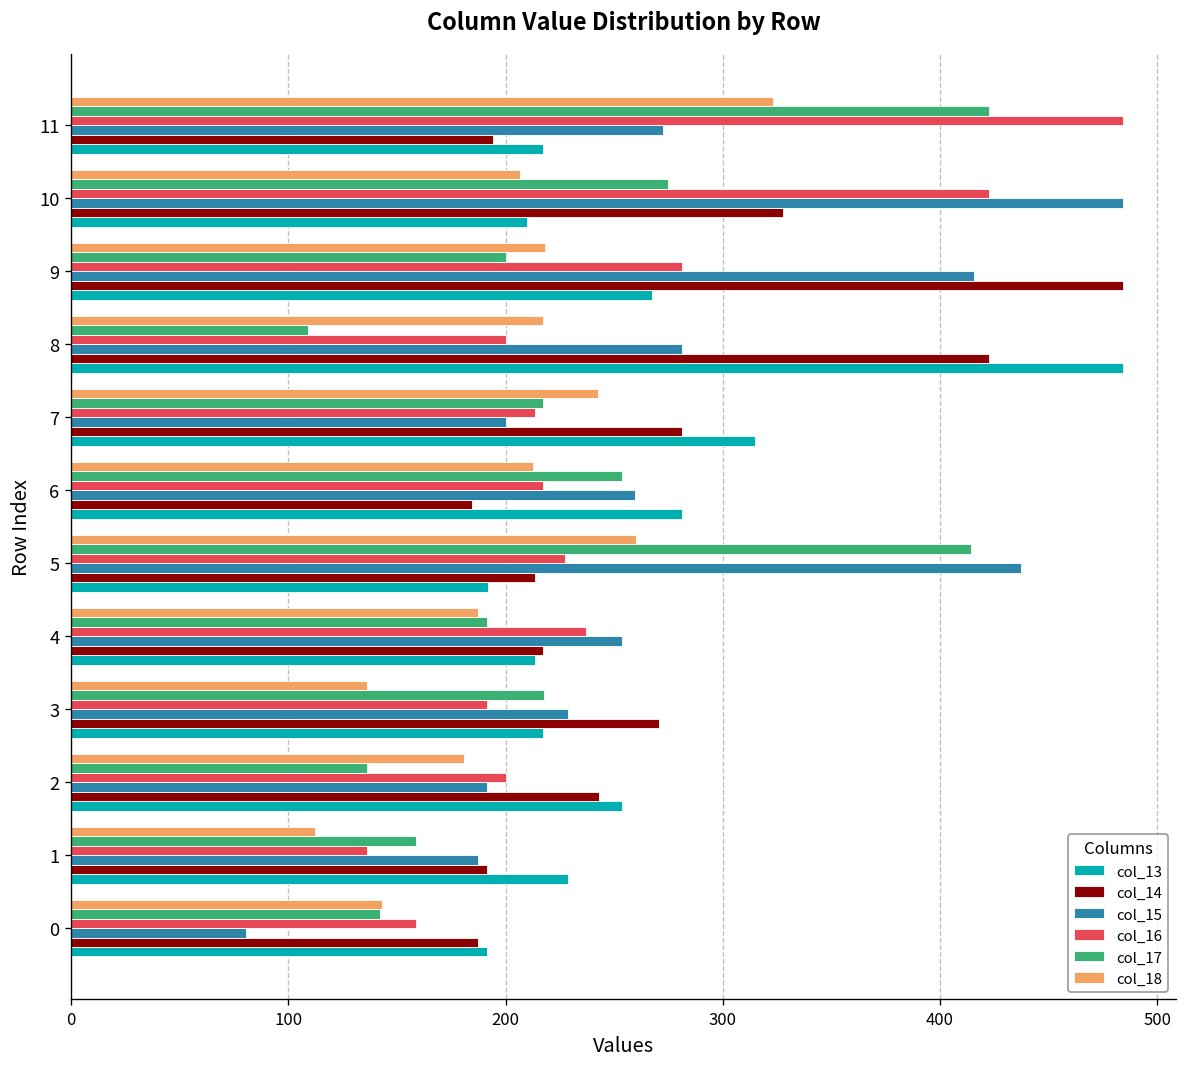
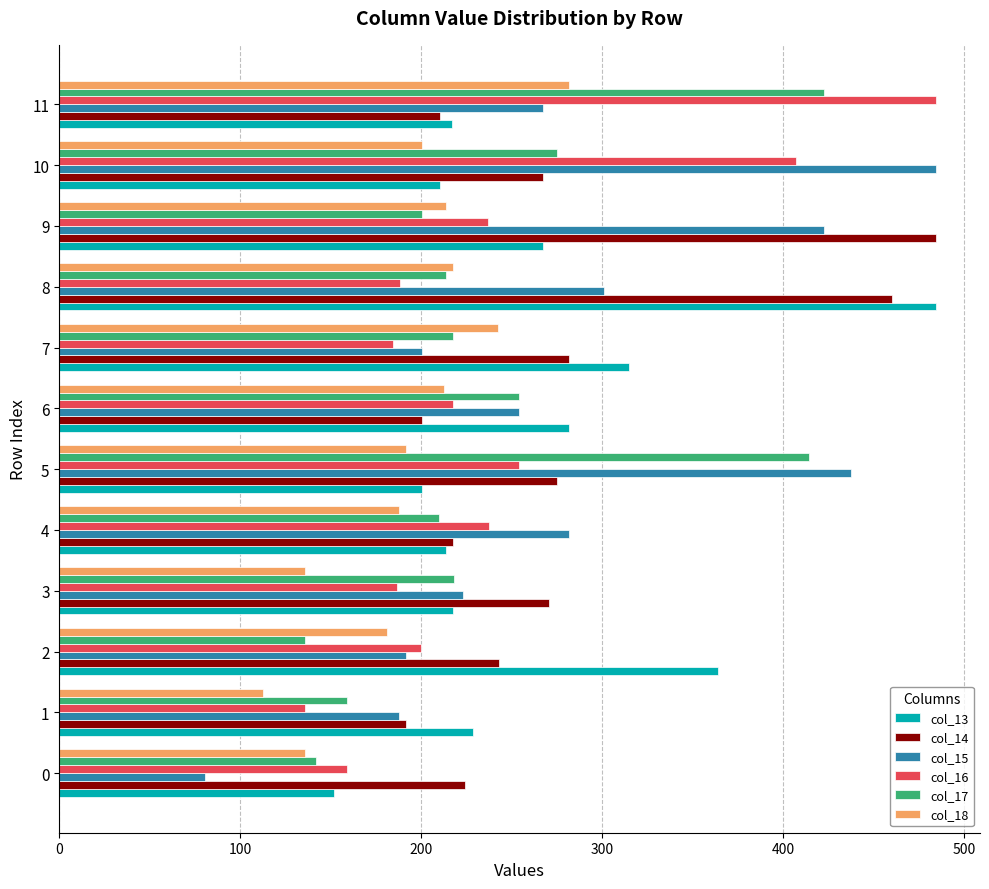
  {
    "col_13": {
      "11": 217,
      "10": 210,
      "9": 267,
      "8": 484,
      "7": 315,
      "6": 281,
-     "5": 192,
+     "5": 200,
      "4": 214,
      "3": 217,
-     "2": 254,
+     "2": 364,
      "1": 229,
-     "0": 192
+     "0": 152
    },
    "col_14": {
-     "11": 194,
-     "10": 328,
+     "11": 210,
+     "10": 267,
      "9": 484,
-     "8": 423,
+     "8": 460,
      "7": 281,
-     "6": 185,
-     "5": 214,
+     "6": 200,
+     "5": 275,
      "4": 217,
      "3": 270,
      "2": 243,
      "1": 192,
-     "0": 187
+     "0": 224
    },
    "col_15": {
-     "11": 273,
+     "11": 267,
      "10": 484,
-     "9": 416,
-     "8": 281,
+     "9": 423,
+     "8": 301,
      "7": 200,
-     "6": 260,
+     "6": 254,
      "5": 437,
-     "4": 254,
-     "3": 229,
+     "4": 282,
+     "3": 223,
      "2": 192,
      "1": 187,
      "0": 81
    },
    "col_16": {
      "11": 484,
-     "10": 423,
-     "9": 281,
-     "8": 200,
-     "7": 214,
+     "10": 407,
+     "9": 237,
+     "8": 188,
+     "7": 184,
      "6": 217,
-     "5": 227,
+     "5": 254,
      "4": 237,
-     "3": 192,
+     "3": 187,
      "2": 200,
      "1": 136,
      "0": 159
    },
    "col_17": {
      "11": 423,
      "10": 275,
      "9": 200,
-     "8": 109,
+     "8": 214,
      "7": 217,
      "6": 254,
      "5": 414,
-     "4": 192,
+     "4": 210,
      "3": 218,
      "2": 136,
      "1": 159,
      "0": 142
    },
    "col_18": {
-     "11": 323,
-     "10": 207,
-     "9": 218,
+     "11": 281,
+     "10": 200,
+     "9": 214,
      "8": 217,
      "7": 242,
      "6": 213,
-     "5": 260,
+     "5": 192,
      "4": 187,
      "3": 136,
      "2": 181,
      "1": 113,
-     "0": 143
+     "0": 136
    }
  }
